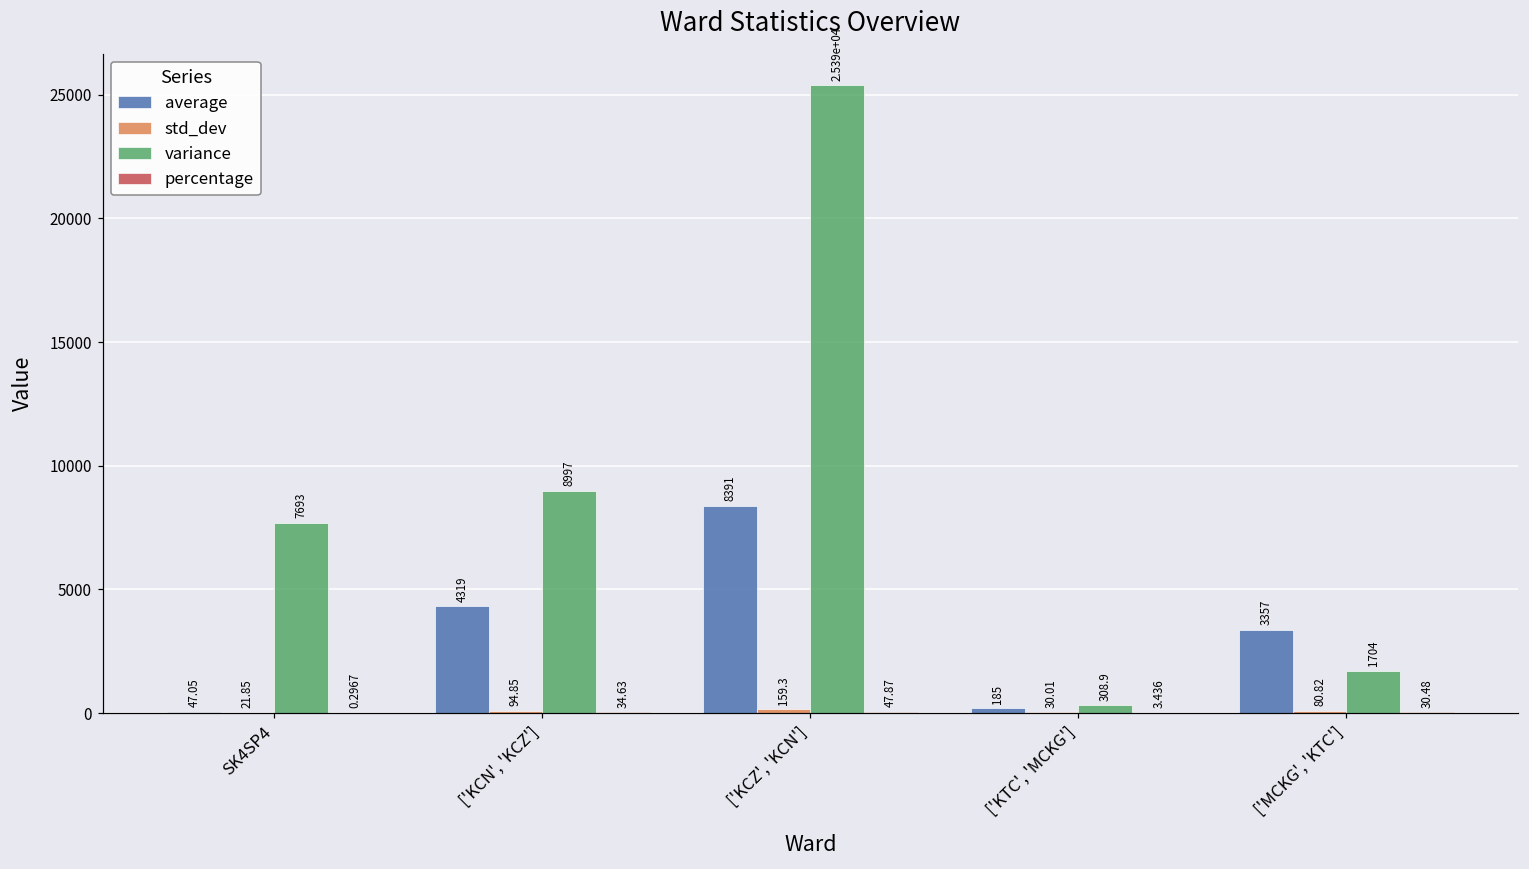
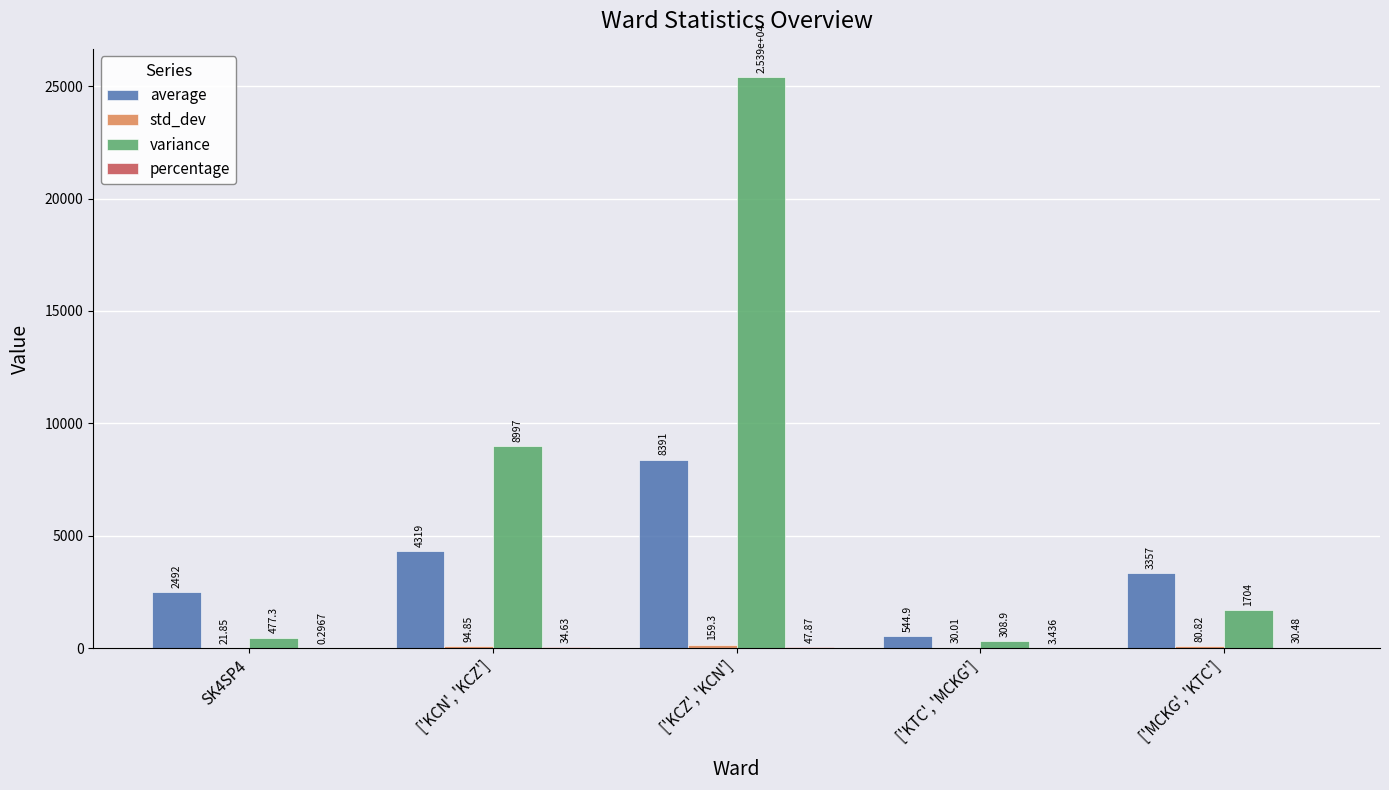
  {
    "average": {
-     "SK4SP4": 47.05,
+     "SK4SP4": 2492,
      "['KCN', 'KCZ']": 4319,
      "['KCZ', 'KCN']": 8391,
-     "['KTC', 'MCKG']": 185,
+     "['KTC', 'MCKG']": 544.9,
      "['MCKG', 'KTC']": 3357
    },
    "variance": {
-     "SK4SP4": 7693,
+     "SK4SP4": 477.3,
      "['KCN', 'KCZ']": 8997,
      "['KTC', 'MCKG']": 308.9,
      "['MCKG', 'KTC']": 1704
    }
  }
